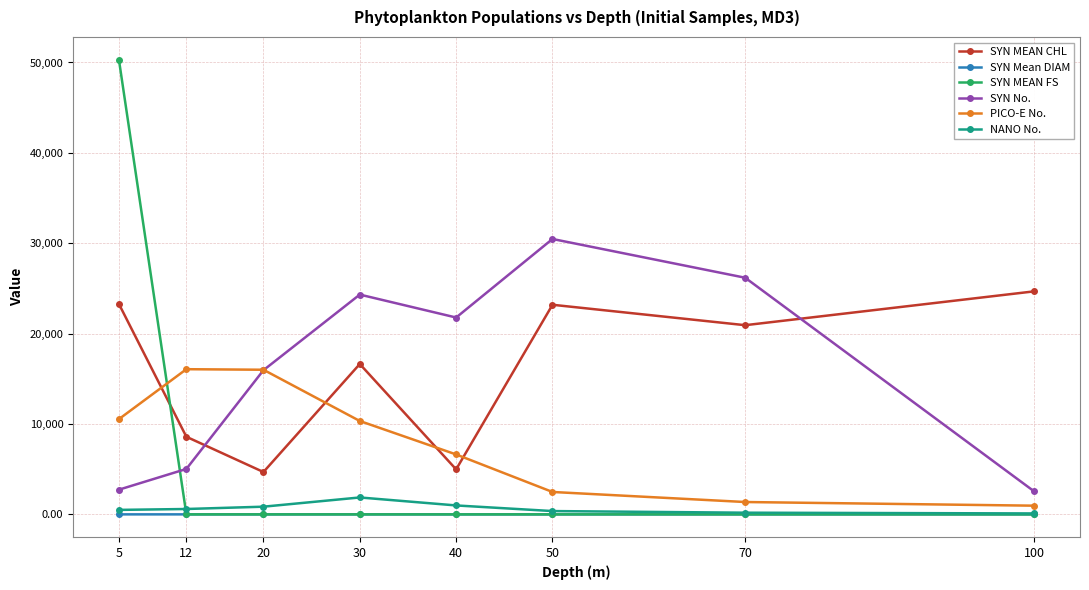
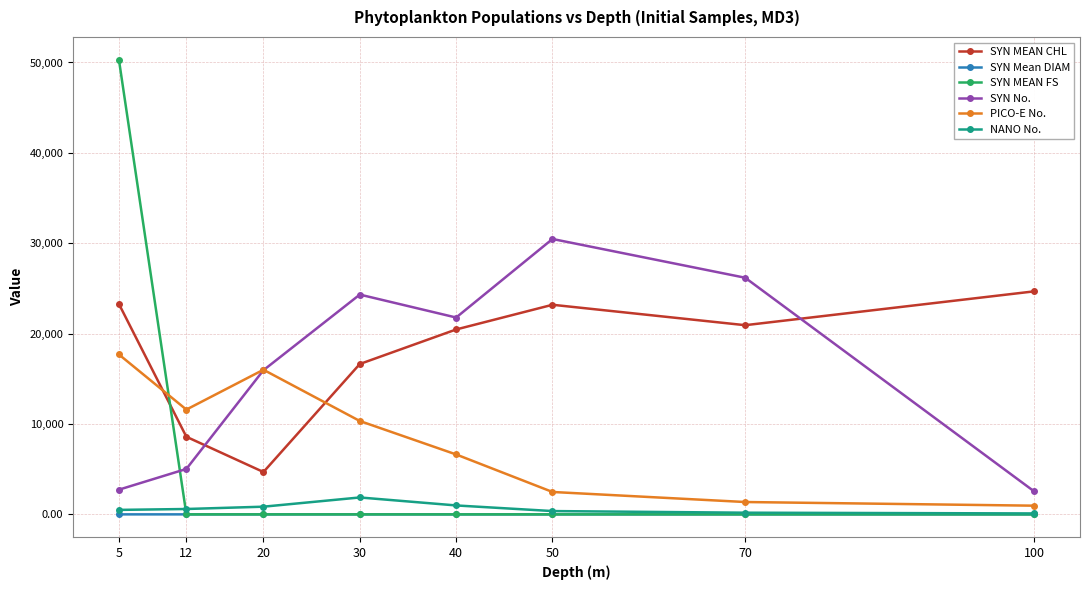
  {
    "SYN MEAN CHL": {
      "5": "23,000",
      "12": "9,000",
      "20": "5,000",
      "30": "17,000",
-     "40": "5,000",
+     "40": "20,000",
      "50": "23,000",
      "70": "21,000",
      "100": "25,000"
    },
    "SYN Mean DIAM": {
      "5": "0"
    },
    "SYN No.": {
      "5": "3,000",
      "12": "5,000",
      "30": "24,000",
      "40": "22,000",
      "50": "30,000",
      "70": "26,000",
      "100": "3,000"
    },
    "PICO-E No.": {
-     "5": "11,000",
-     "12": "16,000",
+     "5": "18,000",
+     "12": "12,000",
      "30": "10,000",
      "40": "7,000",
      "50": "2,000",
      "70": "1,000",
      "100": "1,000"
    }
  }
